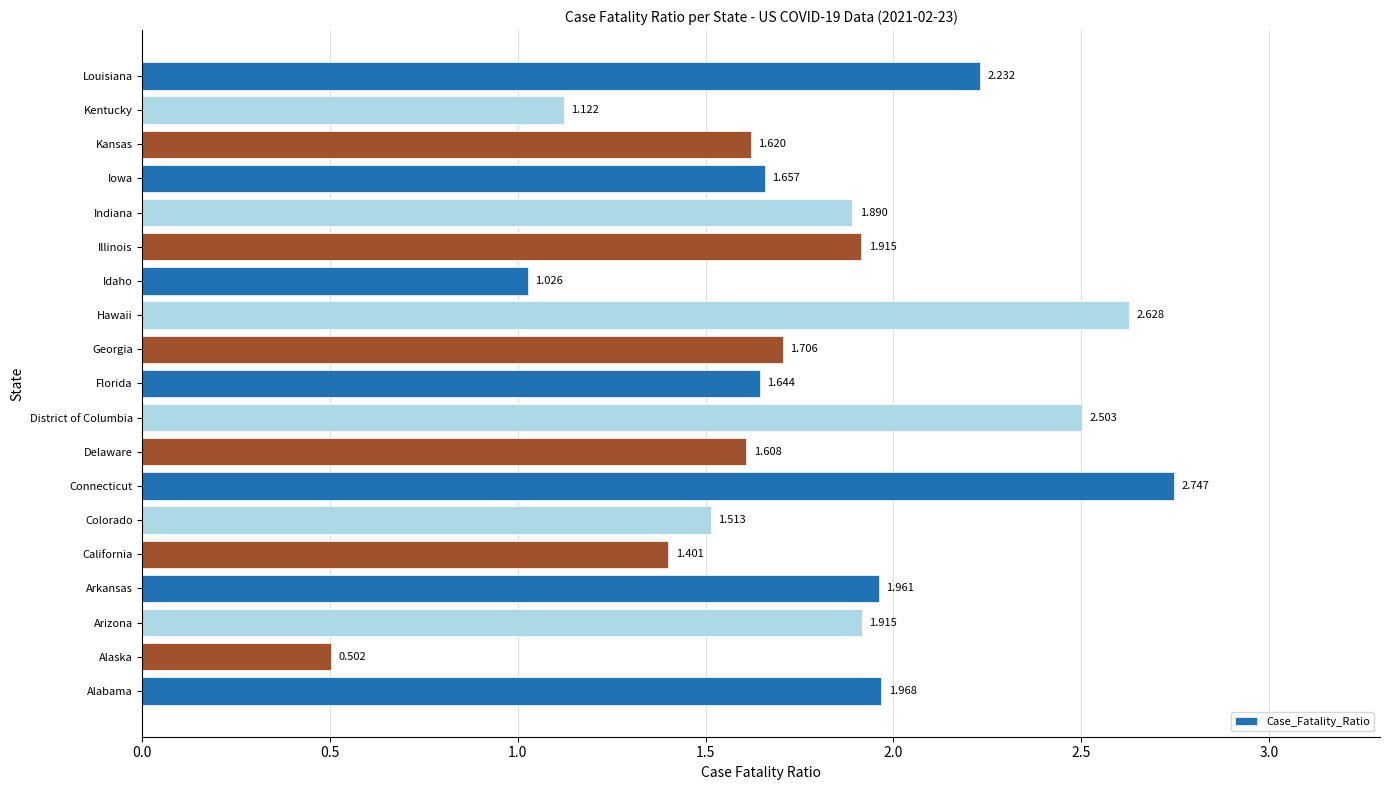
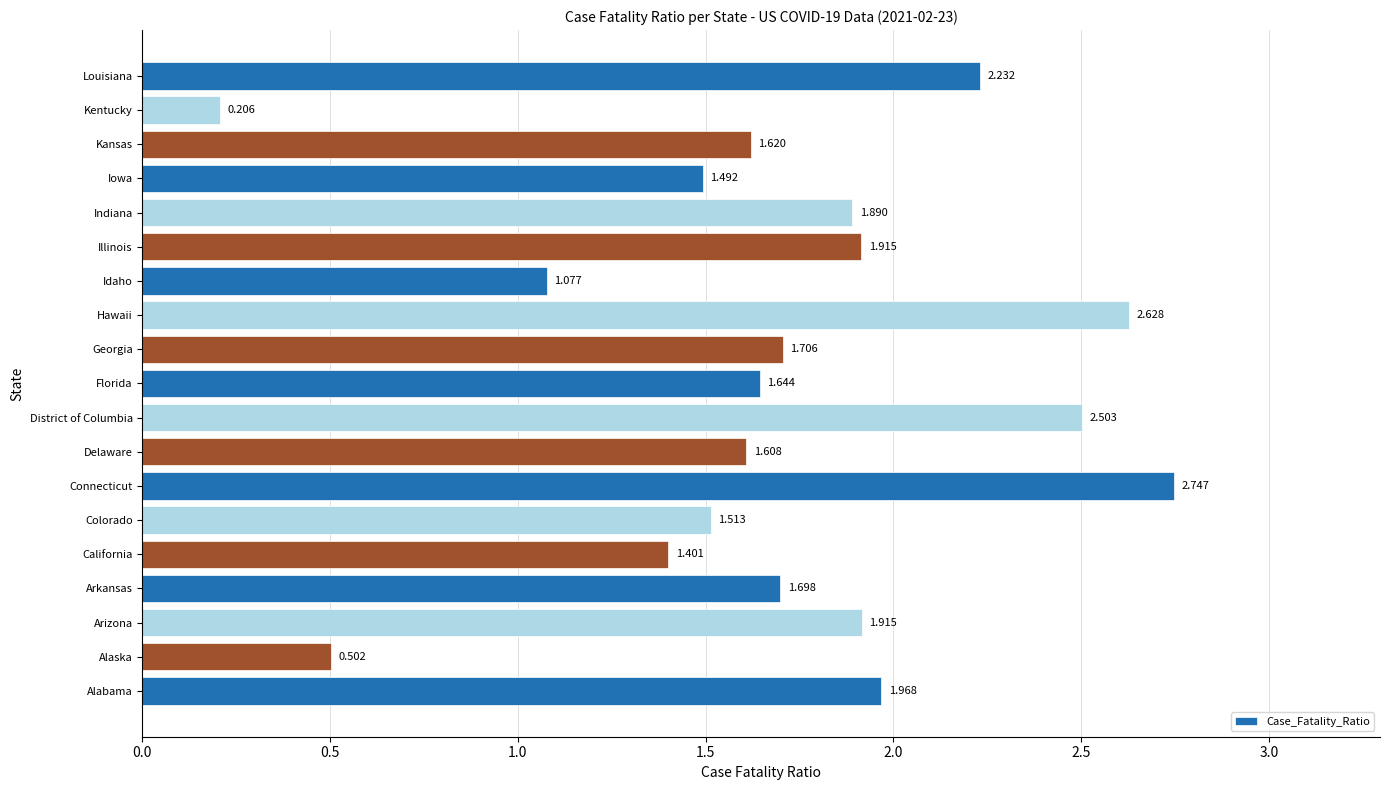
  {
    "Louisiana": 2.232,
-   "Kentucky": 1.122,
+   "Kentucky": 0.206,
    "Kansas": 1.620,
-   "Iowa": 1.657,
+   "Iowa": 1.492,
    "Indiana": 1.890,
    "Illinois": 1.915,
-   "Idaho": 1.026,
+   "Idaho": 1.077,
    "Hawaii": 2.628,
    "Georgia": 1.706,
    "Florida": 1.644,
    "District of Columbia": 2.503,
    "Delaware": 1.608,
    "Connecticut": 2.747,
    "Colorado": 1.513,
    "California": 1.401,
-   "Arkansas": 1.961,
+   "Arkansas": 1.698,
    "Arizona": 1.915,
    "Alaska": 0.502,
    "Alabama": 1.968
  }
